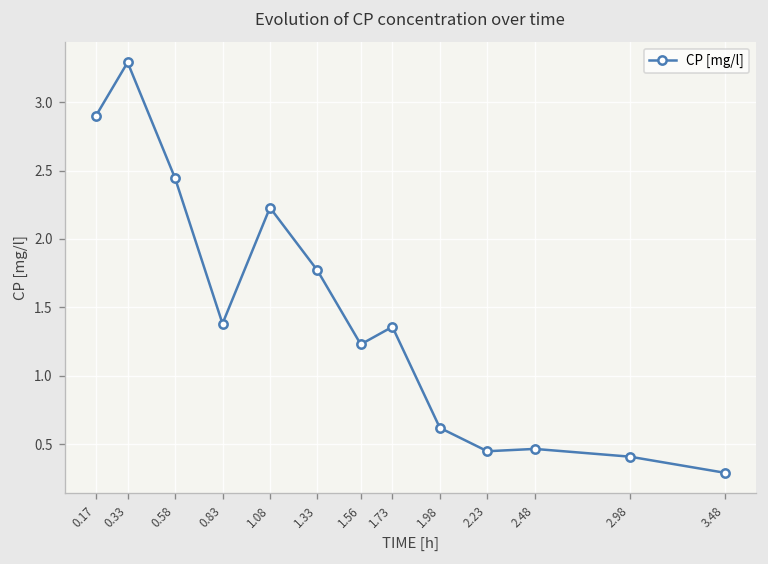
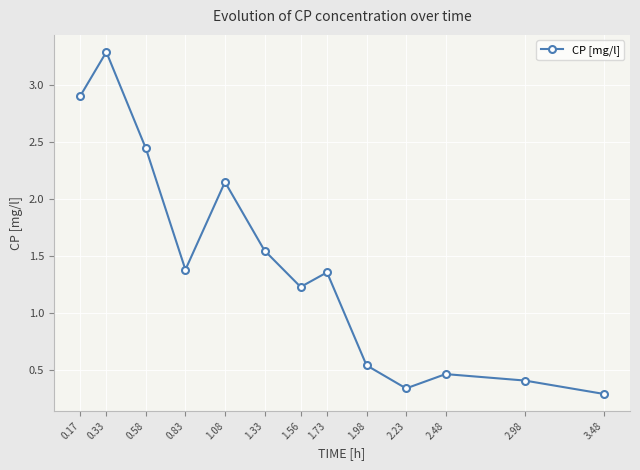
  {
    "0.17": 2.90,
    "0.33": 3.29,
    "0.58": 2.44,
    "0.83": 1.38,
-   "1.08": 2.23,
-   "1.33": 1.77,
+   "1.08": 2.15,
+   "1.33": 1.55,
    "1.56": 1.23,
    "1.73": 1.36,
-   "1.98": 0.62,
-   "2.23": 0.45,
+   "1.98": 0.54,
+   "2.23": 0.34,
    "2.48": 0.47,
    "2.98": 0.41,
    "3.48": 0.29
  }
